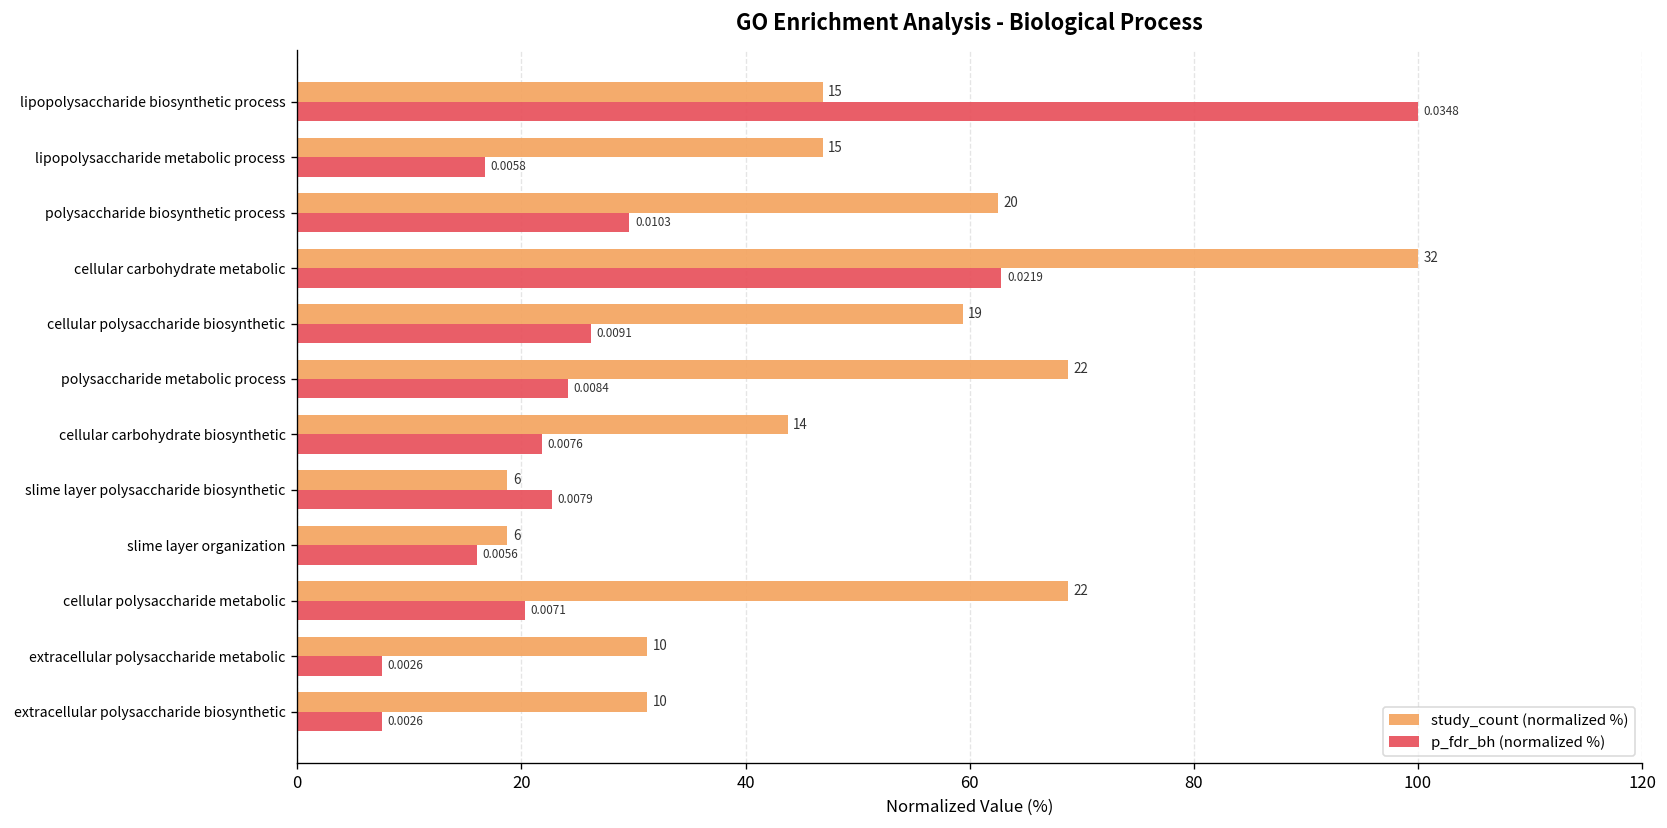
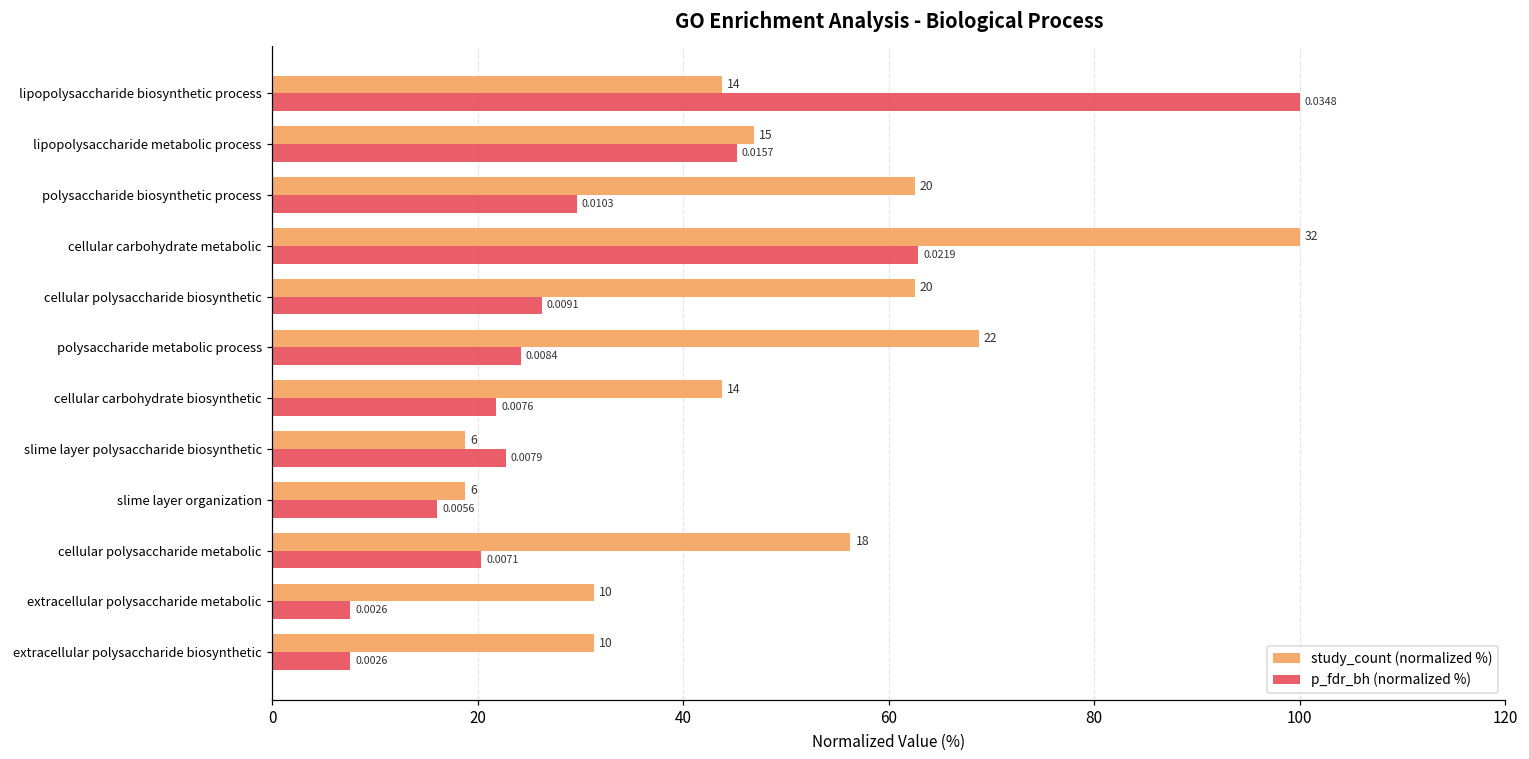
  {
    "study_count (normalized %)": {
-     "lipopolysaccharide biosynthetic process": 15,
-     "cellular polysaccharide biosynthetic": 19,
-     "cellular polysaccharide metabolic": 22
+     "lipopolysaccharide biosynthetic process": 14,
+     "cellular polysaccharide biosynthetic": 20,
+     "cellular polysaccharide metabolic": 18
    },
    "p_fdr_bh (normalized %)": {
-     "lipopolysaccharide metabolic process": 0.0058
+     "lipopolysaccharide metabolic process": 0.0157
    }
  }
